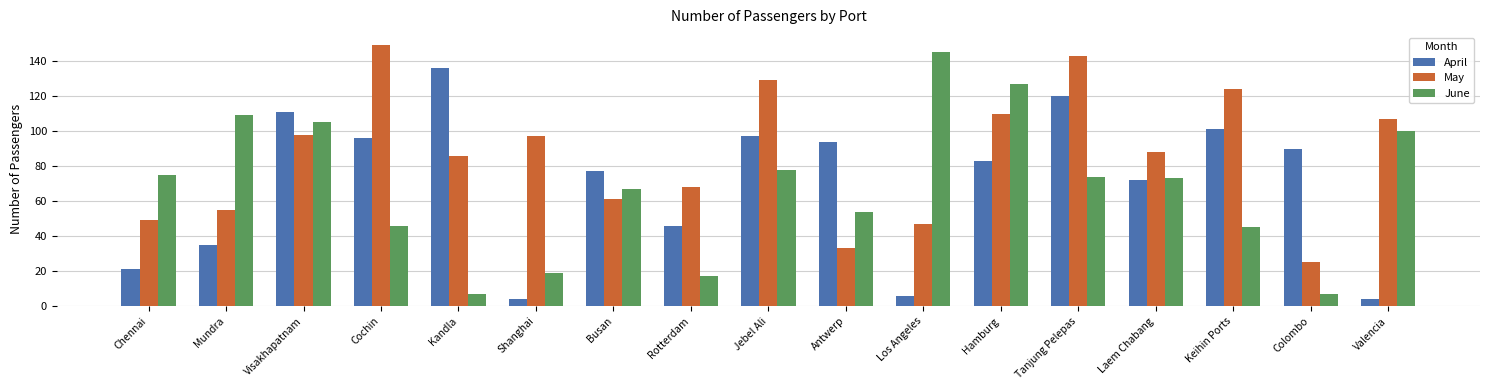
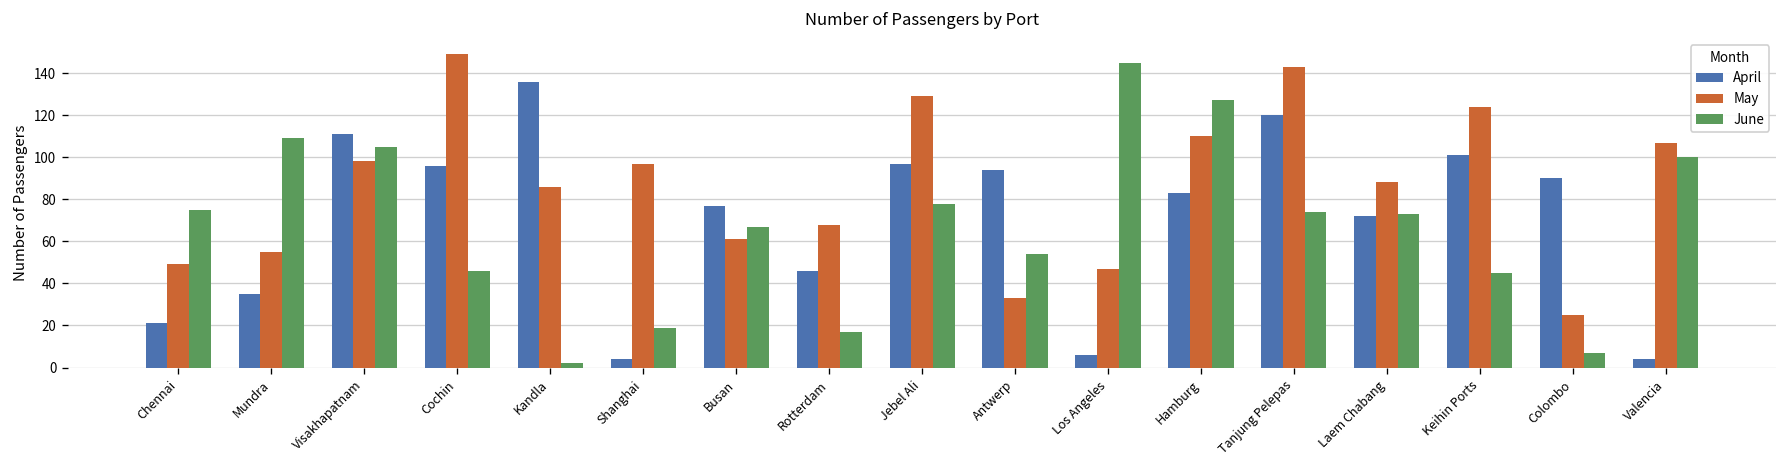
  {
    "April": {
      "Chennai": 21,
      "Mundra": 35,
      "Visakhapatnam": 111,
      "Cochin": 96,
      "Kandla": 136,
      "Shanghai": 4,
      "Busan": 77,
      "Rotterdam": 46,
      "Jebel Ali": 97,
      "Antwerp": 94,
      "Los Angeles": 6,
      "Hamburg": 83,
      "Tanjung Pelepas": 120,
      "Laem Chabang": 72,
      "Keihin Ports": 101,
      "Colombo": 90,
      "Valencia": 4
    },
    "May": {
      "Chennai": 49,
      "Mundra": 55,
      "Visakhapatnam": 98,
      "Cochin": 149,
      "Kandla": 86,
      "Shanghai": 97,
      "Busan": 61,
      "Rotterdam": 68,
      "Jebel Ali": 129,
      "Antwerp": 33,
      "Los Angeles": 47,
      "Hamburg": 110,
      "Tanjung Pelepas": 143,
      "Laem Chabang": 88,
      "Keihin Ports": 124,
      "Colombo": 25,
      "Valencia": 107
    },
    "June": {
      "Chennai": 75,
      "Mundra": 109,
      "Visakhapatnam": 105,
      "Cochin": 46,
-     "Kandla": 7,
+     "Kandla": 2,
      "Shanghai": 19,
      "Busan": 67,
      "Rotterdam": 17,
      "Jebel Ali": 78,
      "Antwerp": 54,
      "Los Angeles": 145,
      "Hamburg": 127,
      "Tanjung Pelepas": 74,
      "Laem Chabang": 73,
      "Keihin Ports": 45,
      "Colombo": 7,
      "Valencia": 100
    }
  }
